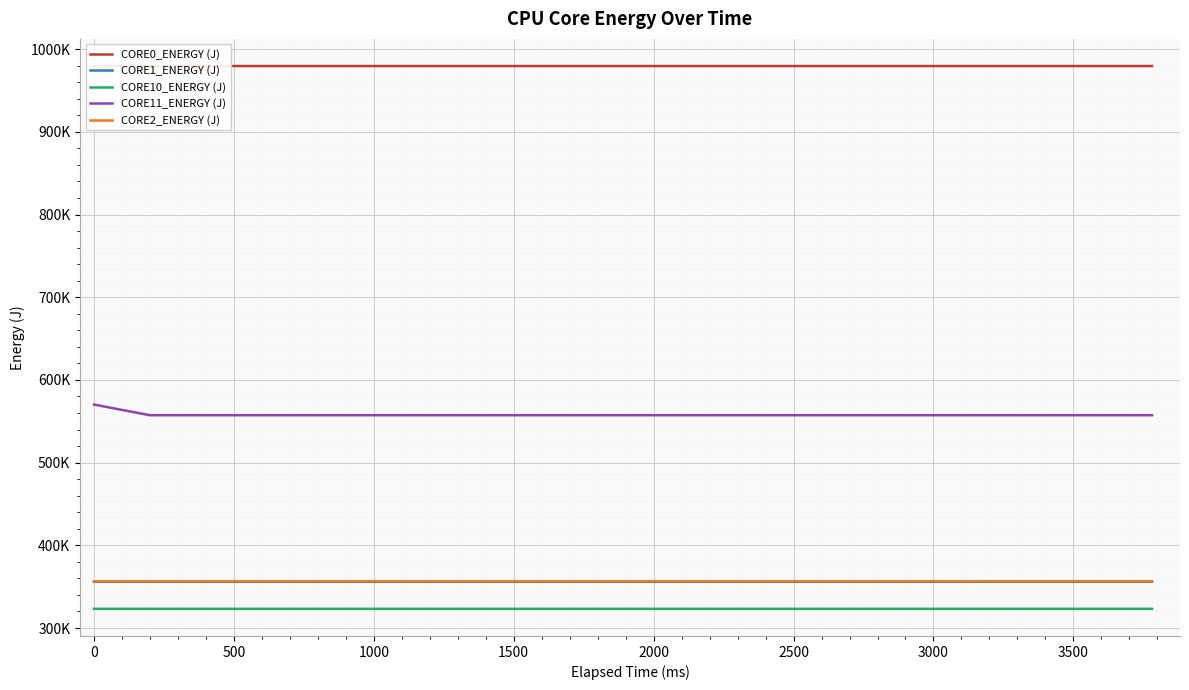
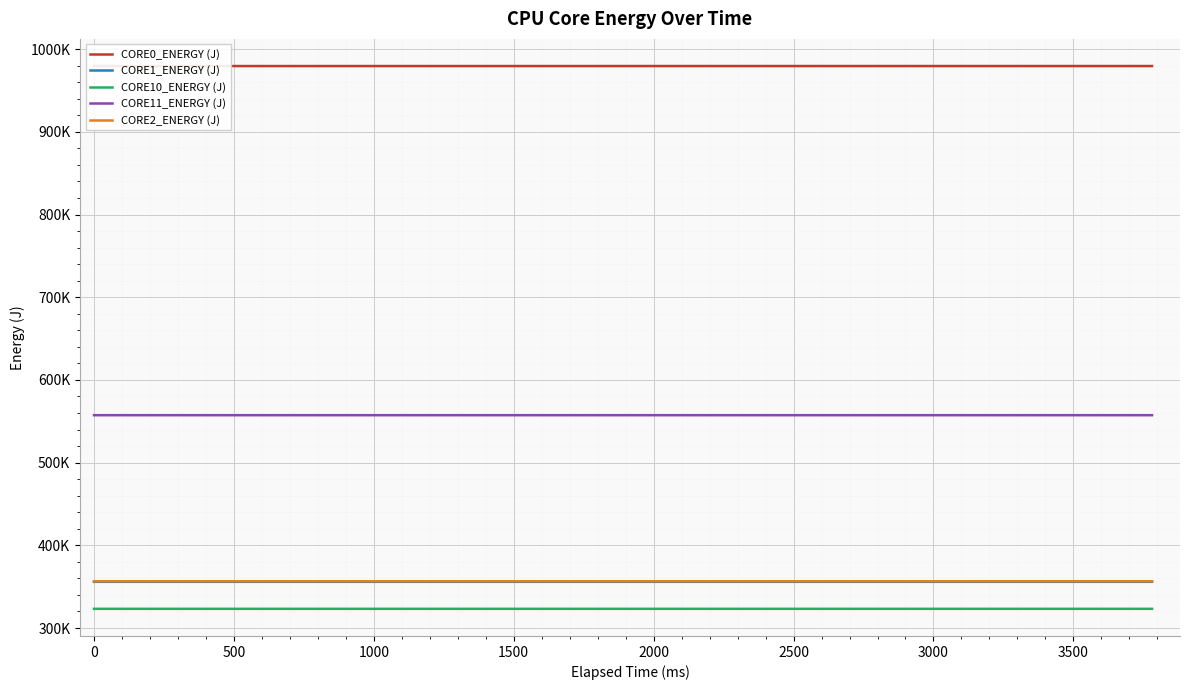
  {
    "CORE10_ENERGY (J)": {
      "0": 320000
    },
    "CORE11_ENERGY (J)": {
-     "0": 570000
+     "0": 560000
    }
  }
